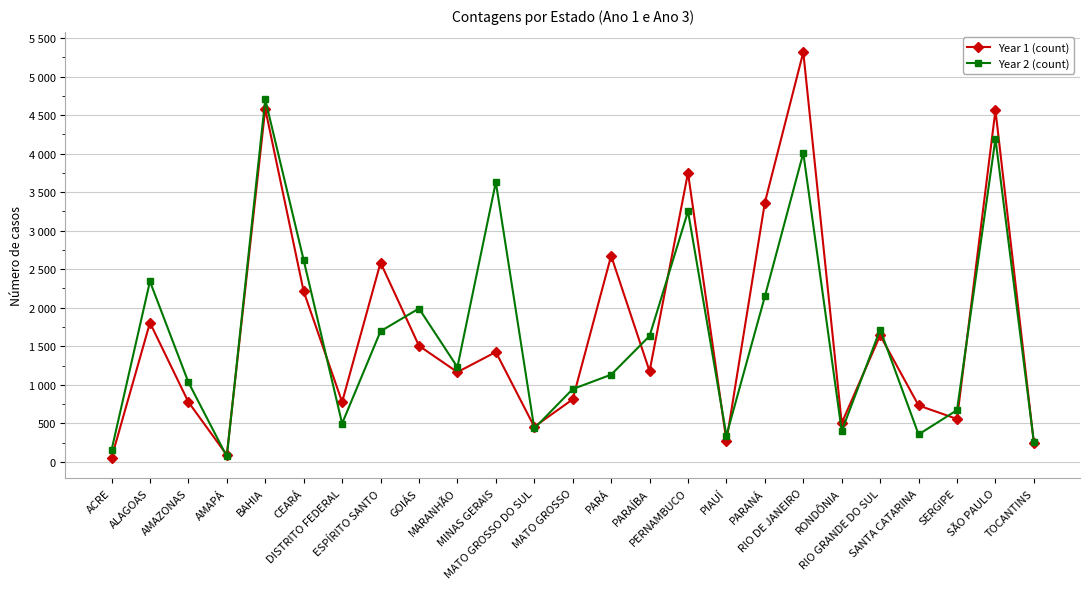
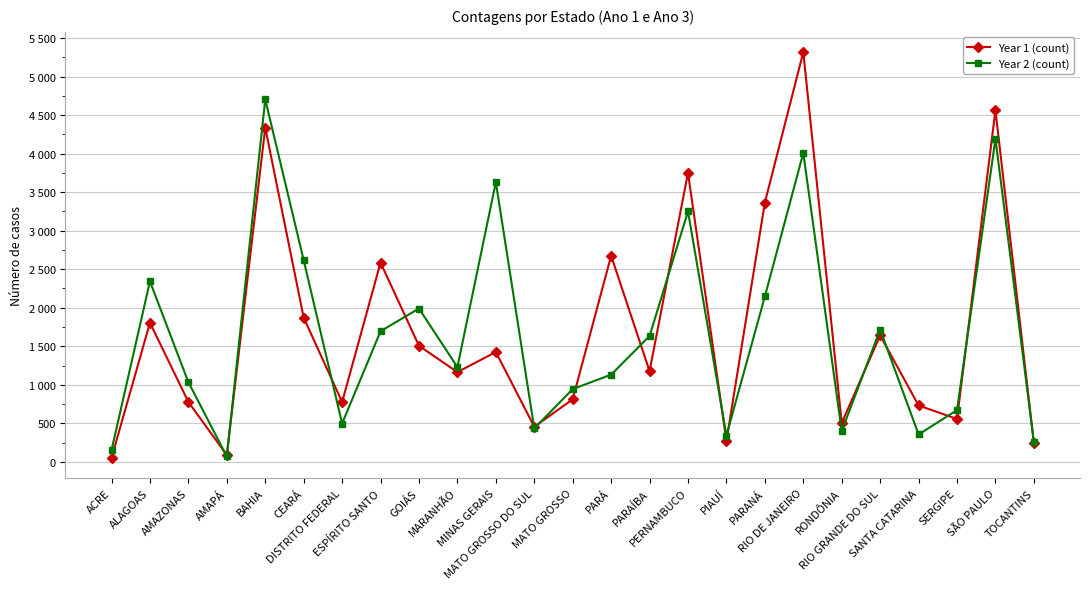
  {
    "Year 1 (count)": {
      "ACRE": 100,
      "ALAGOAS": 1800,
      "AMAZONAS": 800,
-     "BAHIA": 4600,
-     "CEARÁ": 2200,
+     "BAHIA": 4300,
+     "CEARÁ": 1900,
      "DISTRITO FEDERAL": 800,
      "ESPÍRITO SANTO": 2600,
      "GOIÁS": 1500,
      "MARANHÃO": 1200,
      "MINAS GERAIS": 1400,
      "MATO GROSSO": 800,
      "PARÁ": 2700,
      "PARAÍBA": 1200,
      "PERNAMBUCO": 3800,
      "PIAUÍ": 300,
      "PARANÁ": 3400,
      "RIO DE JANEIRO": 5300,
      "RONDÔNIA": 500,
      "RIO GRANDE DO SUL": 1600,
      "SANTA CATARINA": 700,
      "SERGIPE": 600,
      "SÃO PAULO": 4600
    },
    "Year 2 (count)": {
      "ACRE": 200,
      "ALAGOAS": 2300,
      "AMAZONAS": 1000,
      "BAHIA": 4700,
      "CEARÁ": 2600,
      "DISTRITO FEDERAL": 500,
      "ESPÍRITO SANTO": 1700,
      "GOIÁS": 2000,
      "MARANHÃO": 1200,
      "MINAS GERAIS": 3600,
      "MATO GROSSO": 900,
      "PARÁ": 1100,
      "PARAÍBA": 1600,
      "PERNAMBUCO": 3300,
      "PIAUÍ": 300,
      "PARANÁ": 2100,
      "RIO DE JANEIRO": 4000,
      "RONDÔNIA": 400,
      "RIO GRANDE DO SUL": 1700,
      "SANTA CATARINA": 400,
      "SERGIPE": 700,
      "SÃO PAULO": 4200
    }
  }
